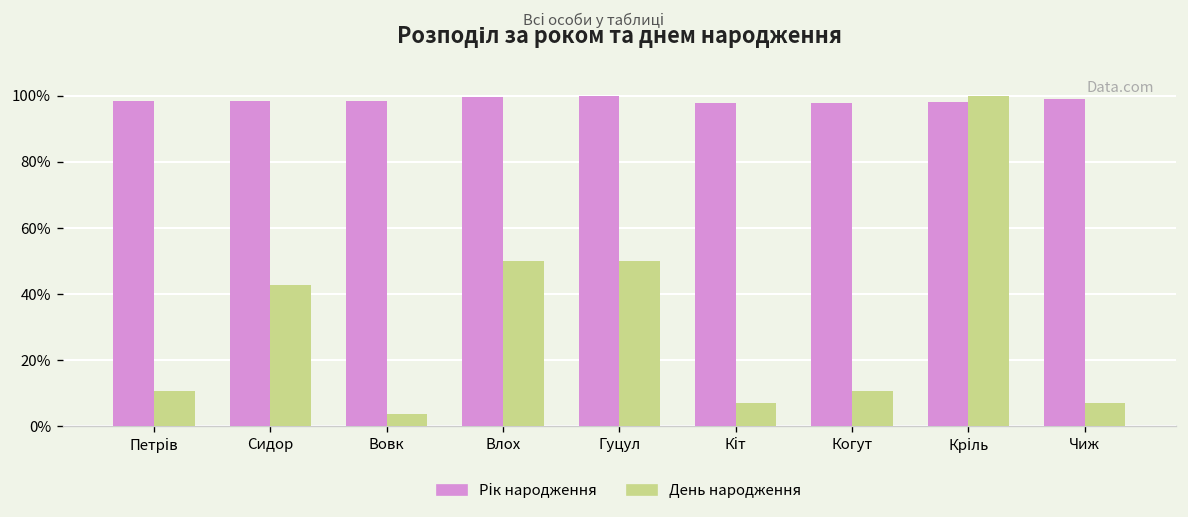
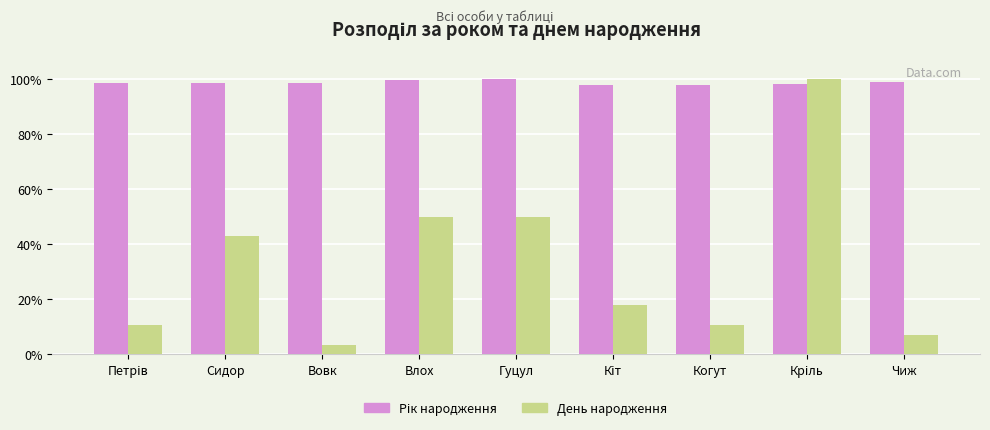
  {
    "Рік народження": {
      "Петрів": "98%",
      "Сидор": "98%",
      "Вовк": "99%",
      "Влох": "100%",
      "Гуцул": "100%",
      "Кіт": "98%",
      "Когут": "98%",
      "Кріль": "98%",
      "Чиж": "99%"
    },
    "День народження": {
      "Петрів": "11%",
      "Сидор": "43%",
      "Вовк": "4%",
      "Влох": "50%",
      "Гуцул": "50%",
-     "Кіт": "7%",
+     "Кіт": "18%",
      "Когут": "11%",
      "Кріль": "100%",
      "Чиж": "7%"
    }
  }
